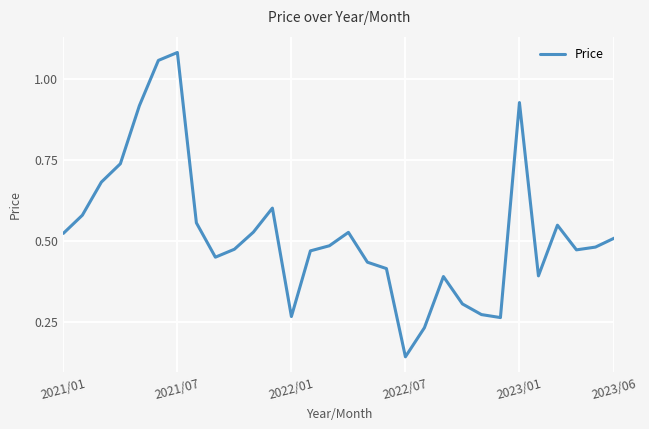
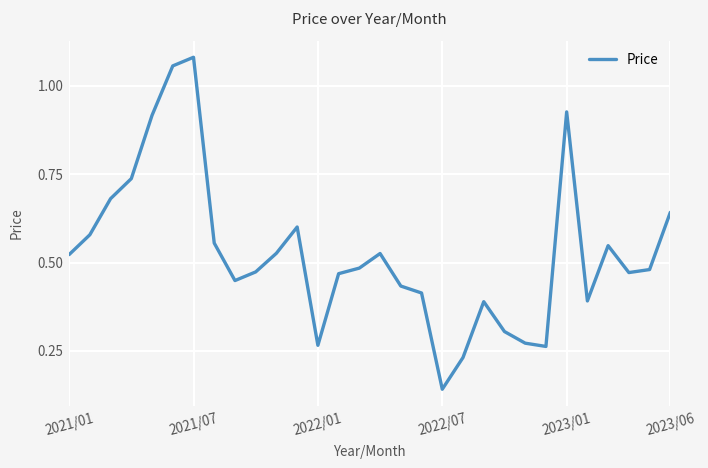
  {
    "2021/01": 0.52,
    "2021/07": 1.08,
    "2022/01": 0.27,
    "2022/07": 0.14,
    "2023/01": 0.93,
-   "2023/06": 0.51
+   "2023/06": 0.64
  }
